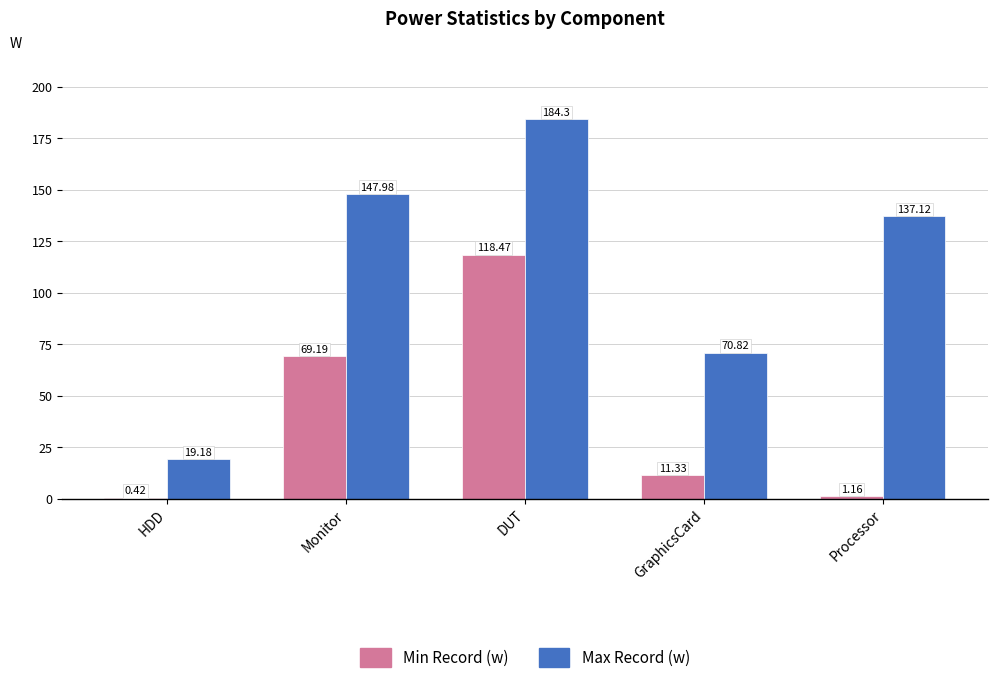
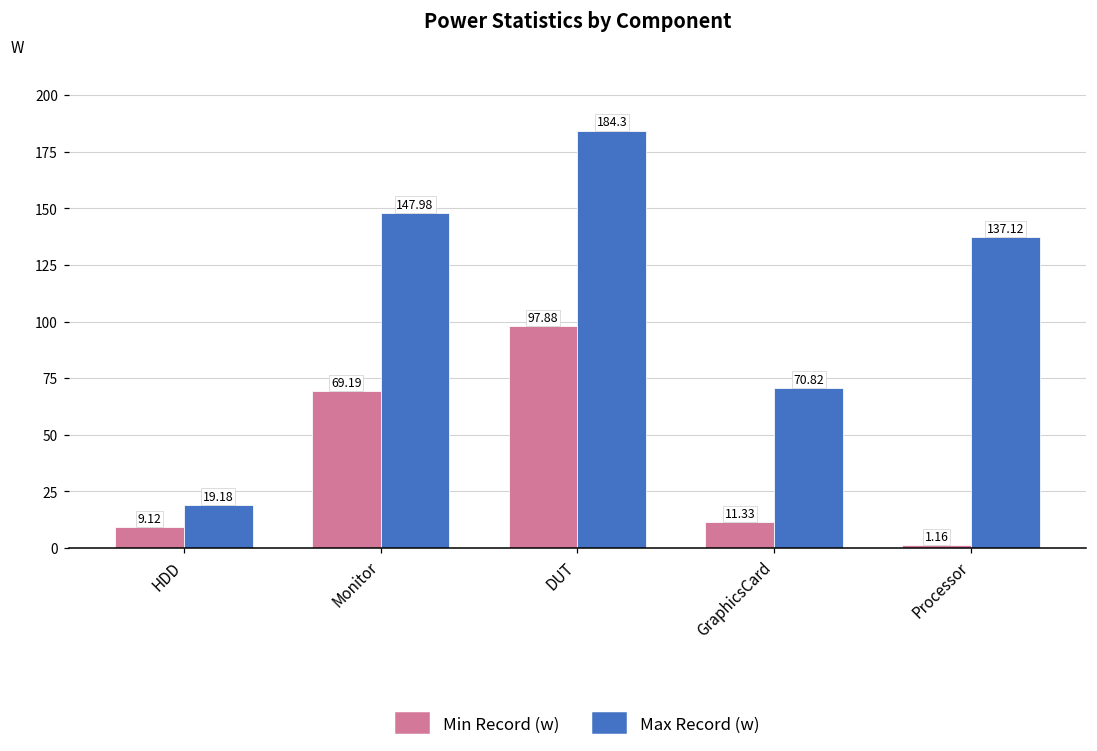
  {
    "Min Record (w)": {
-     "HDD": 0.42,
-     "DUT": 118.47
+     "HDD": 9.12,
+     "DUT": 97.88
    }
  }
